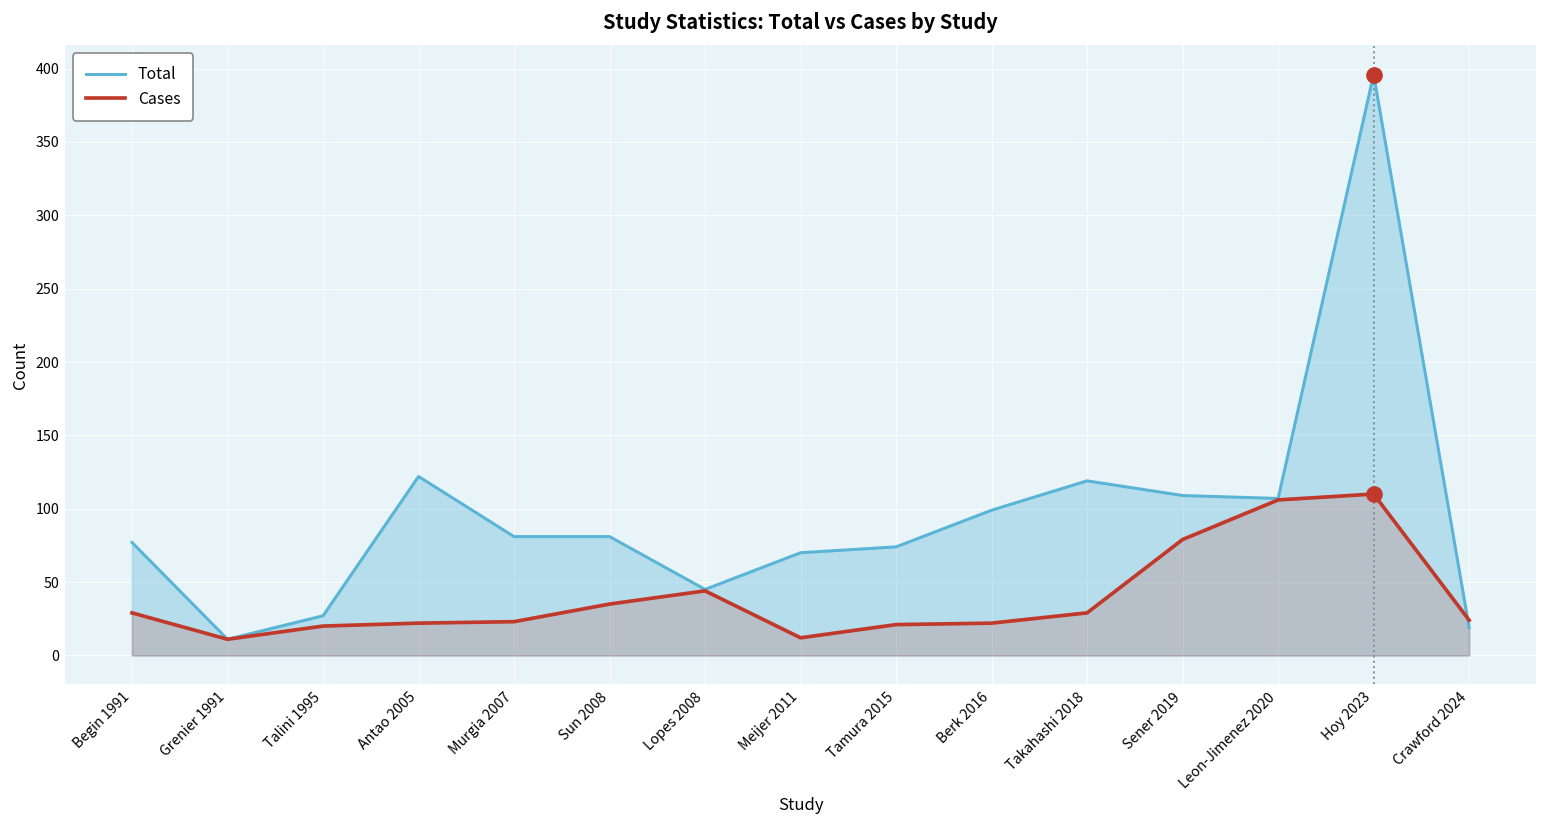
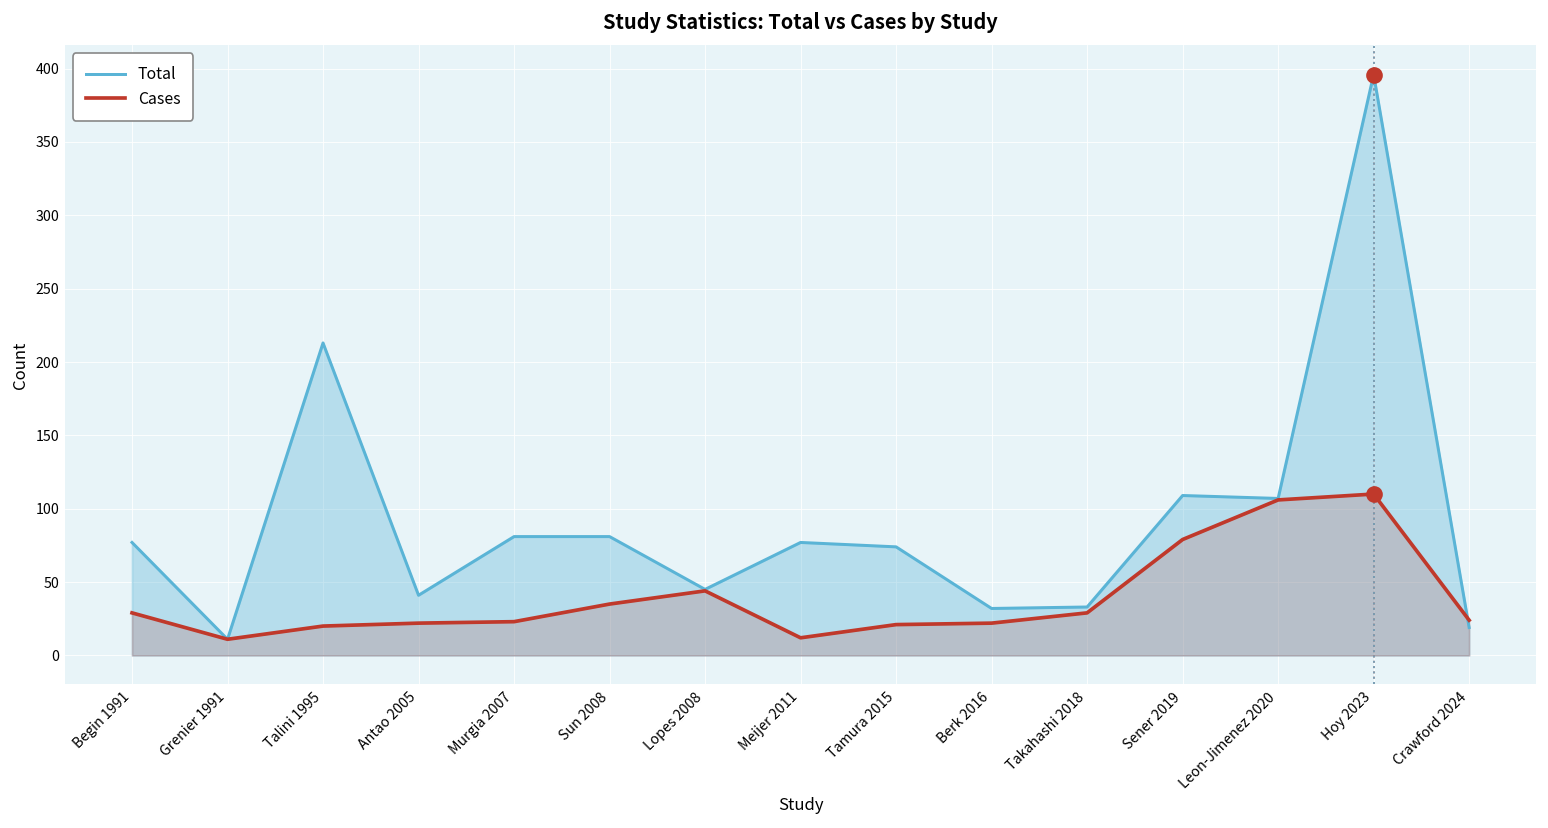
  {
    "Total": {
      "Begin 1991": 77,
-     "Talini 1995": 27,
-     "Antao 2005": 122,
+     "Talini 1995": 213,
+     "Antao 2005": 41,
      "Murgia 2007": 81,
      "Sun 2008": 81,
-     "Meijer 2011": 70,
+     "Meijer 2011": 77,
      "Tamura 2015": 74,
-     "Berk 2016": 99,
-     "Takahashi 2018": 119,
+     "Berk 2016": 32,
+     "Takahashi 2018": 33,
      "Sener 2019": 109,
      "Crawford 2024": 19
    }
  }
